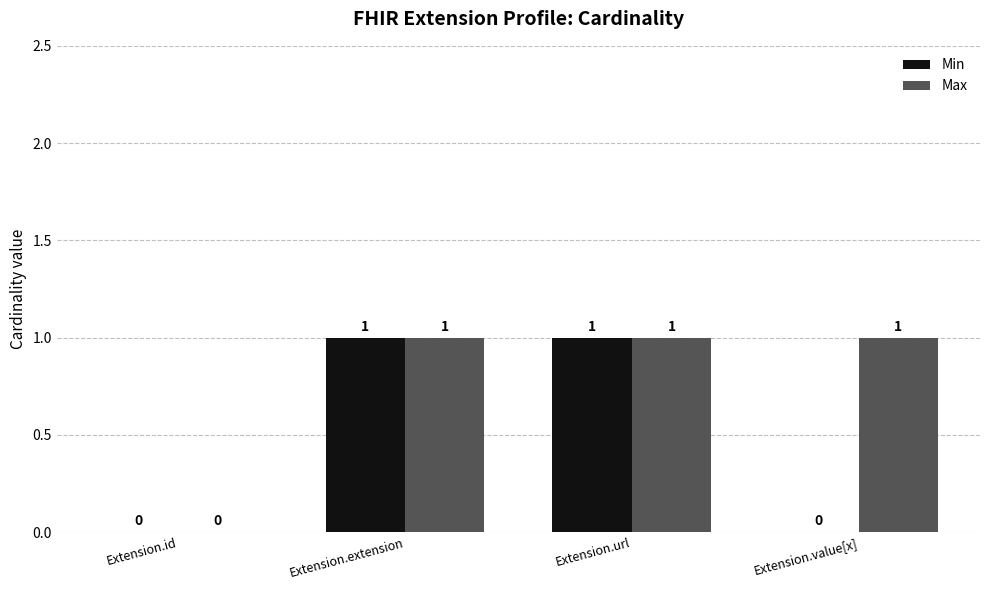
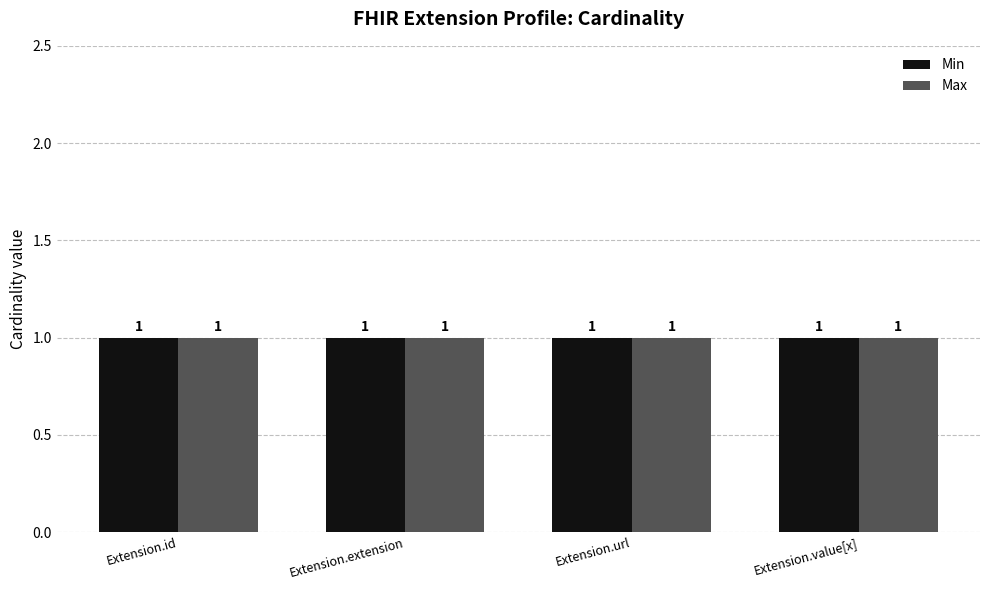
  {
    "Min": {
-     "Extension.id": 0,
+     "Extension.id": 1,
      "Extension.extension": 1,
      "Extension.url": 1,
-     "Extension.value[x]": 0
+     "Extension.value[x]": 1
    },
    "Max": {
-     "Extension.id": 0,
+     "Extension.id": 1,
      "Extension.extension": 1,
      "Extension.url": 1,
      "Extension.value[x]": 1
    }
  }
